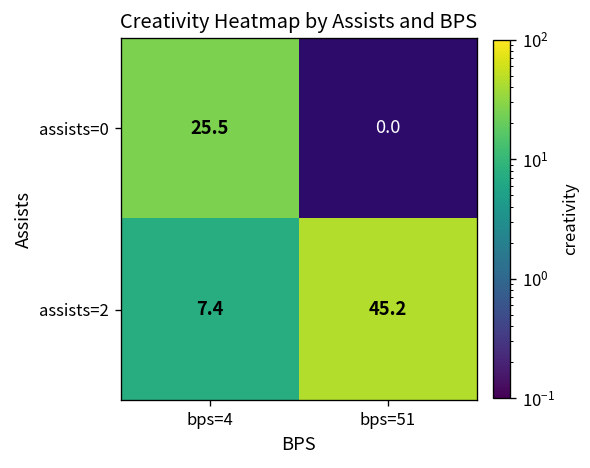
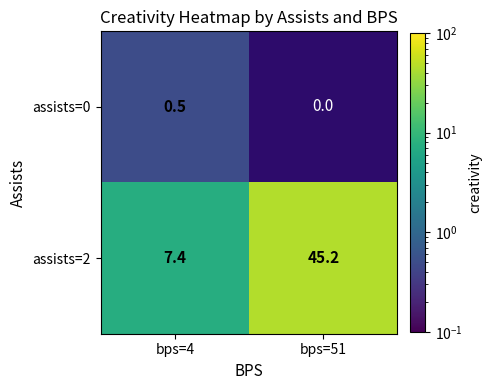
  {
    "assists=0": {
-     "bps=4": 25.5,
+     "bps=4": 0.5,
      "bps=51": 0.0
    },
    "assists=2": {
      "bps=4": 7.4,
      "bps=51": 45.2
    }
  }
